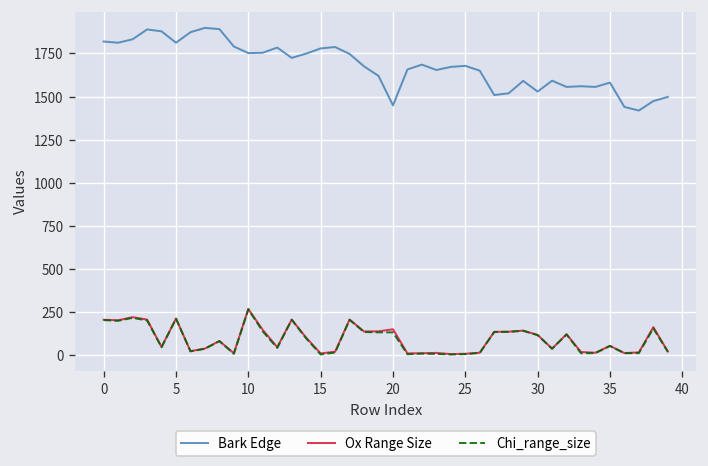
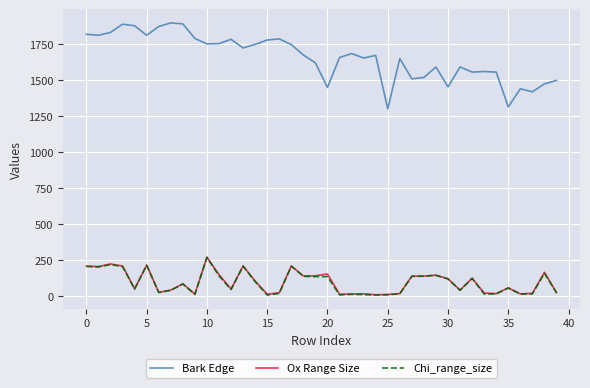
  {
    "Bark Edge": {
      "0": 1820,
      "5": 1810,
      "10": 1750,
      "15": 1780,
      "20": 1450,
-     "25": 1680,
-     "30": 1530,
-     "35": 1580
+     "25": 1300,
+     "30": 1450,
+     "35": 1310
    },
    "Ox Range Size": {
      "20": 150
    },
    "Chi_range_size": {
      "20": 130
    }
  }
